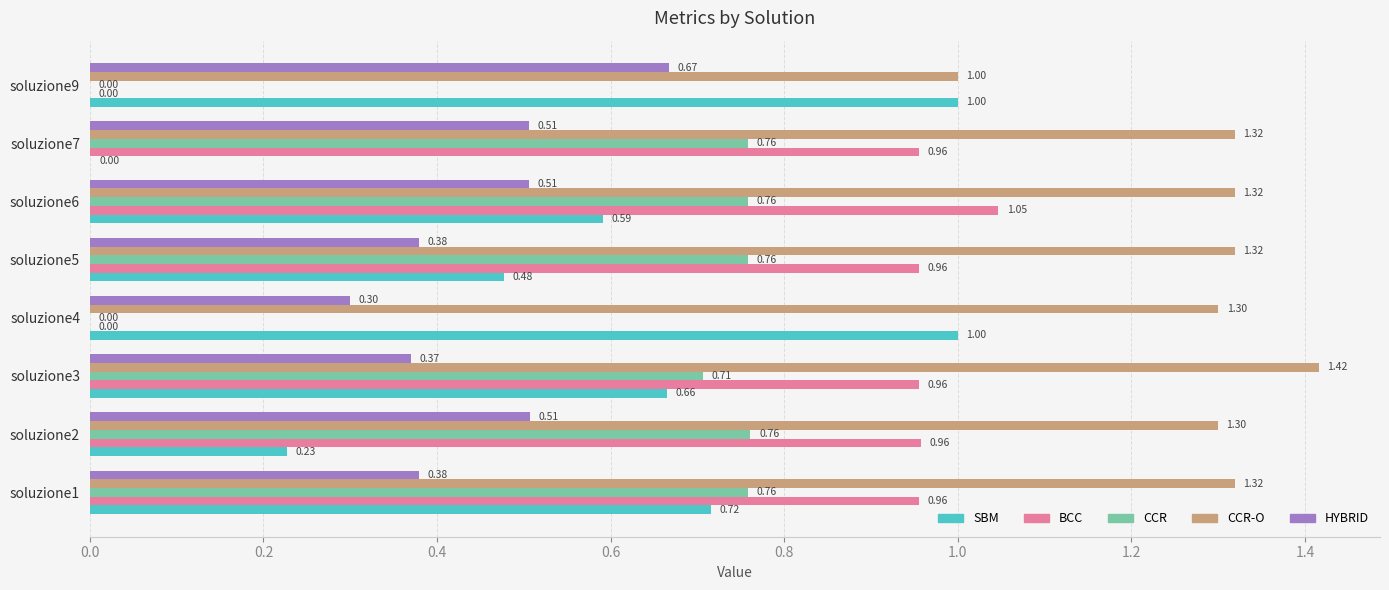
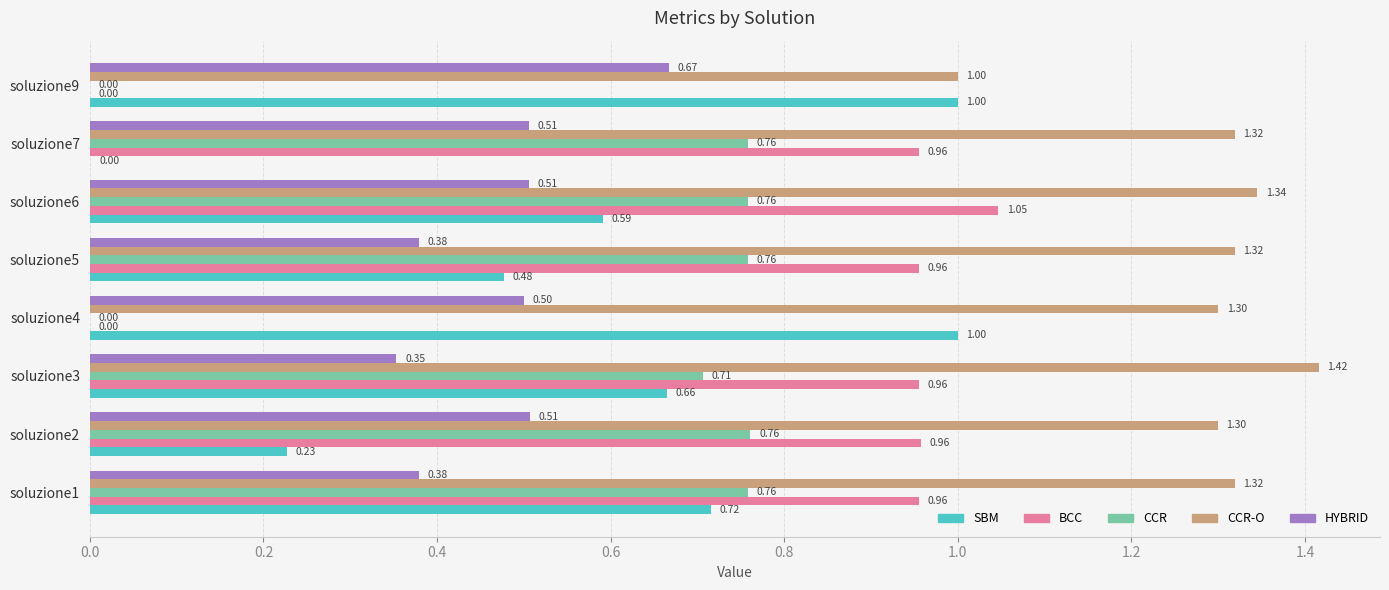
  {
    "BCC": {
      "soluzione9": 0.00,
      "soluzione7": 0.96,
      "soluzione6": 1.05,
      "soluzione5": 0.96,
      "soluzione4": 0.00,
      "soluzione3": 0.96,
      "soluzione2": 0.96,
      "soluzione1": 0.96
    },
    "CCR-O": {
      "soluzione9": 1.00,
      "soluzione7": 1.32,
-     "soluzione6": 1.32,
+     "soluzione6": 1.34,
      "soluzione5": 1.32,
      "soluzione4": 1.30,
      "soluzione3": 1.42,
      "soluzione2": 1.30,
      "soluzione1": 1.32
    },
    "HYBRID": {
      "soluzione9": 0.67,
      "soluzione7": 0.51,
      "soluzione6": 0.51,
      "soluzione5": 0.38,
-     "soluzione4": 0.30,
-     "soluzione3": 0.37,
+     "soluzione4": 0.50,
+     "soluzione3": 0.35,
      "soluzione2": 0.51,
      "soluzione1": 0.38
    }
  }
